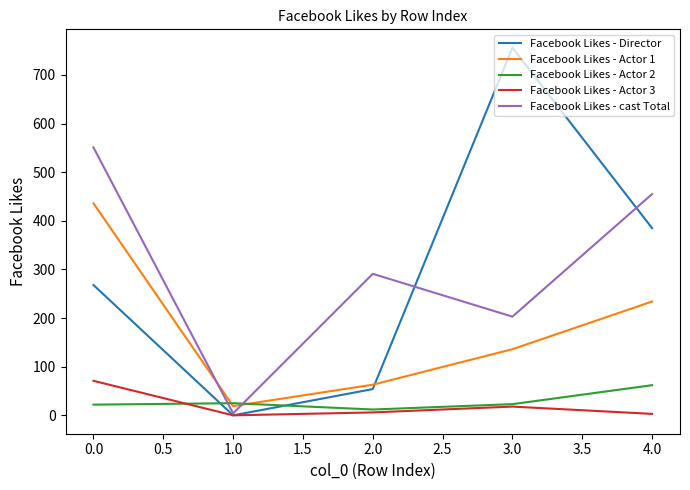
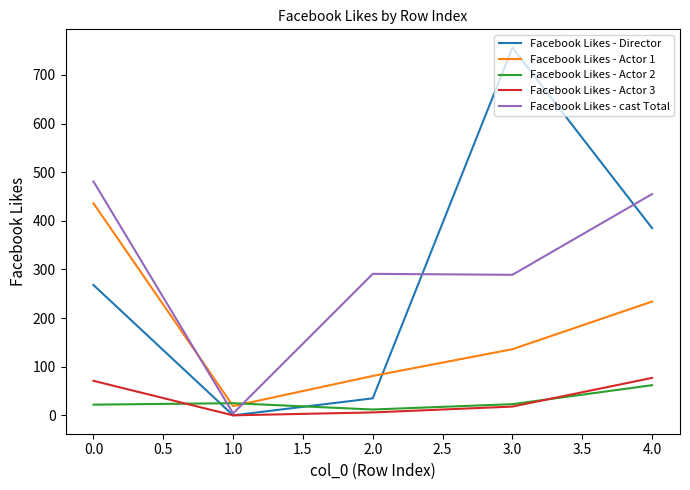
  {
    "Facebook Likes - Director": {
      "0.0": 270,
-     "2.0": 50,
+     "2.0": 40,
      "4.0": 390
    },
    "Facebook Likes - Actor 1": {
      "0.0": 440,
      "1.0": 20,
-     "2.0": 60,
+     "2.0": 80,
      "3.0": 140,
      "4.0": 230
    },
    "Facebook Likes - Actor 2": {
      "0.0": 20,
      "1.0": 30,
      "2.0": 10,
      "4.0": 60
    },
    "Facebook Likes - Actor 3": {
      "0.0": 70,
      "2.0": 10,
-     "4.0": 0
+     "4.0": 80
    },
    "Facebook Likes - cast Total": {
-     "0.0": 550,
+     "0.0": 480,
      "2.0": 290,
-     "3.0": 200,
+     "3.0": 290,
      "4.0": 460
    }
  }
